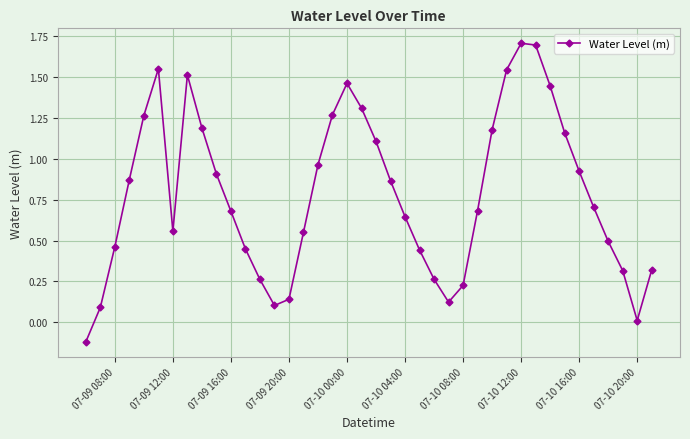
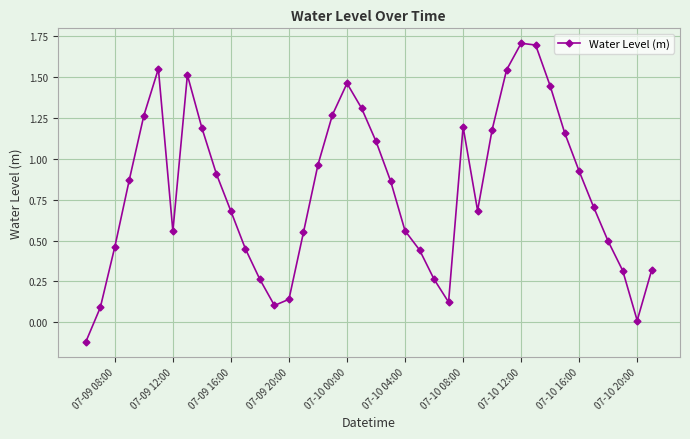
  {
    "07-09 08:00": 0.46,
    "07-09 12:00": 0.56,
    "07-09 16:00": 0.68,
    "07-09 20:00": 0.14,
    "07-10 00:00": 1.46,
-   "07-10 04:00": 0.65,
-   "07-10 08:00": 0.23,
+   "07-10 04:00": 0.56,
+   "07-10 08:00": 1.20,
    "07-10 12:00": 1.71,
    "07-10 16:00": 0.92,
    "07-10 20:00": 0.01
  }
